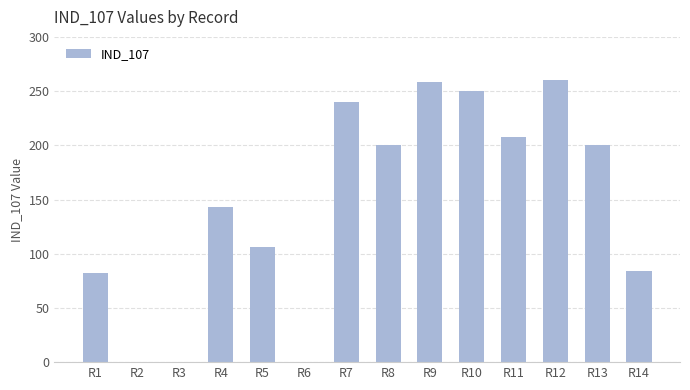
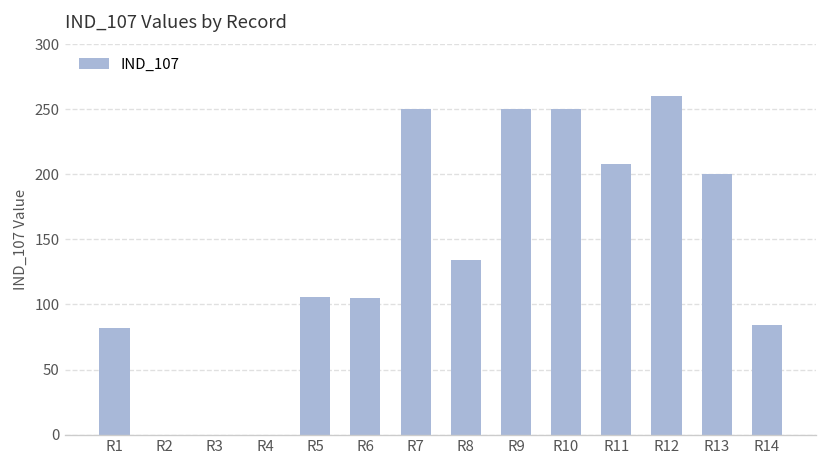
  {
    "R1": 82,
    "R2": 0,
    "R3": 0,
-   "R4": 143,
+   "R4": 0,
    "R5": 106,
-   "R6": 0,
-   "R7": 240,
-   "R8": 200,
-   "R9": 258,
+   "R6": 105,
+   "R7": 250,
+   "R8": 134,
+   "R9": 250,
    "R10": 250,
    "R11": 208,
    "R12": 260,
    "R13": 200,
    "R14": 84
  }
